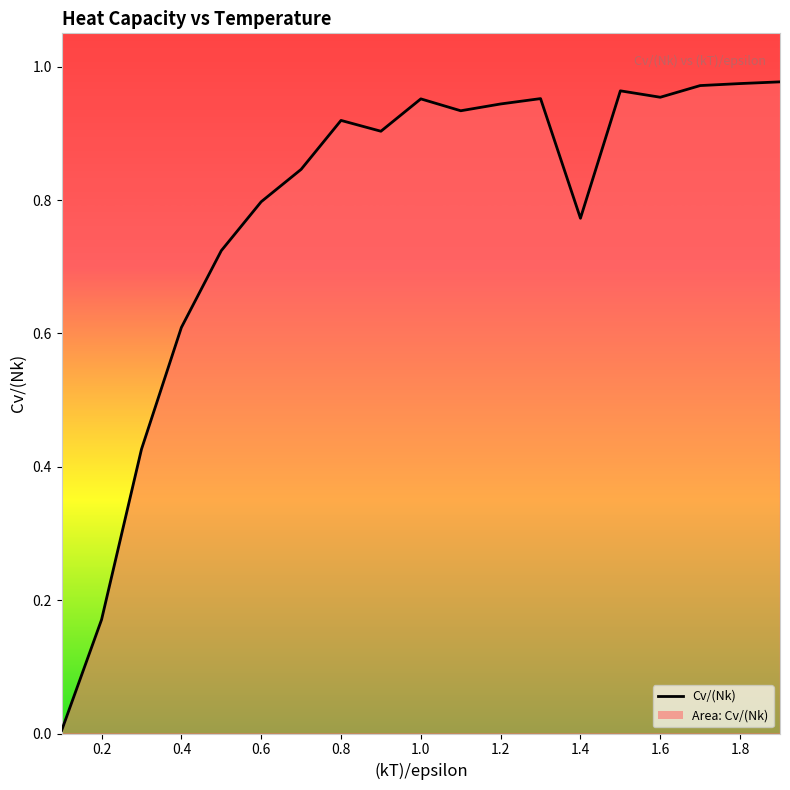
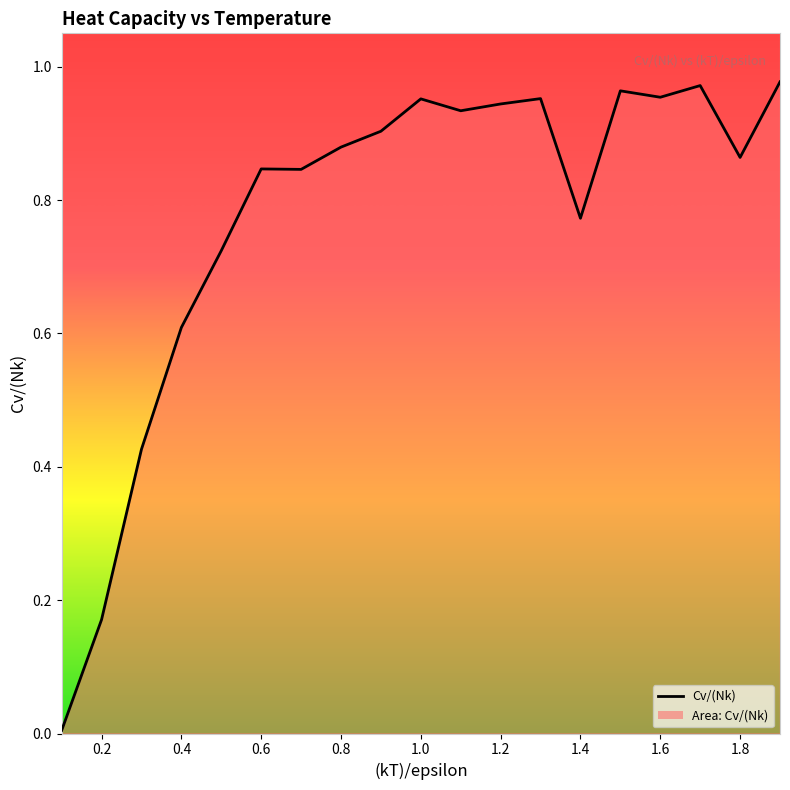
  {
    "0.2": 0.17,
    "0.4": 0.61,
-   "0.6": 0.80,
-   "0.8": 0.92,
+   "0.6": 0.85,
+   "0.8": 0.88,
    "1.0": 0.95,
    "1.2": 0.94,
    "1.4": 0.77,
    "1.6": 0.95,
-   "1.8": 0.97
+   "1.8": 0.86
  }
